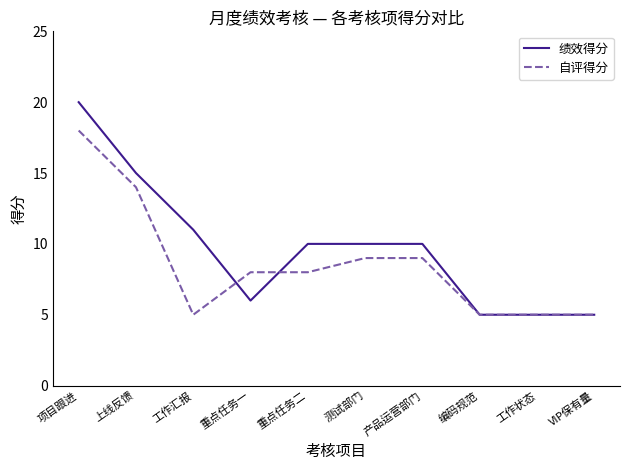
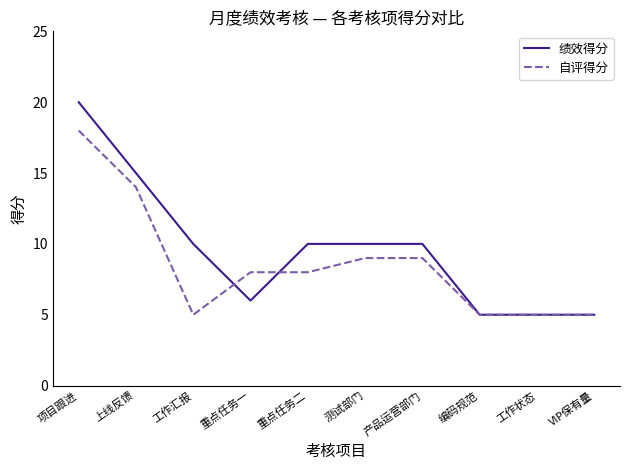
  {
    "绩效得分": {
      "项目跟进": 20,
      "上线反馈": 15,
-     "工作汇报": 11,
+     "工作汇报": 10,
      "重点任务一": 6,
      "重点任务二": 10,
      "测试部门": 10,
      "产品运营部门": 10
    },
    "自评得分": {
      "项目跟进": 18,
      "上线反馈": 14,
      "工作汇报": 5,
      "重点任务一": 8,
      "重点任务二": 8,
      "测试部门": 9,
      "产品运营部门": 9
    }
  }
